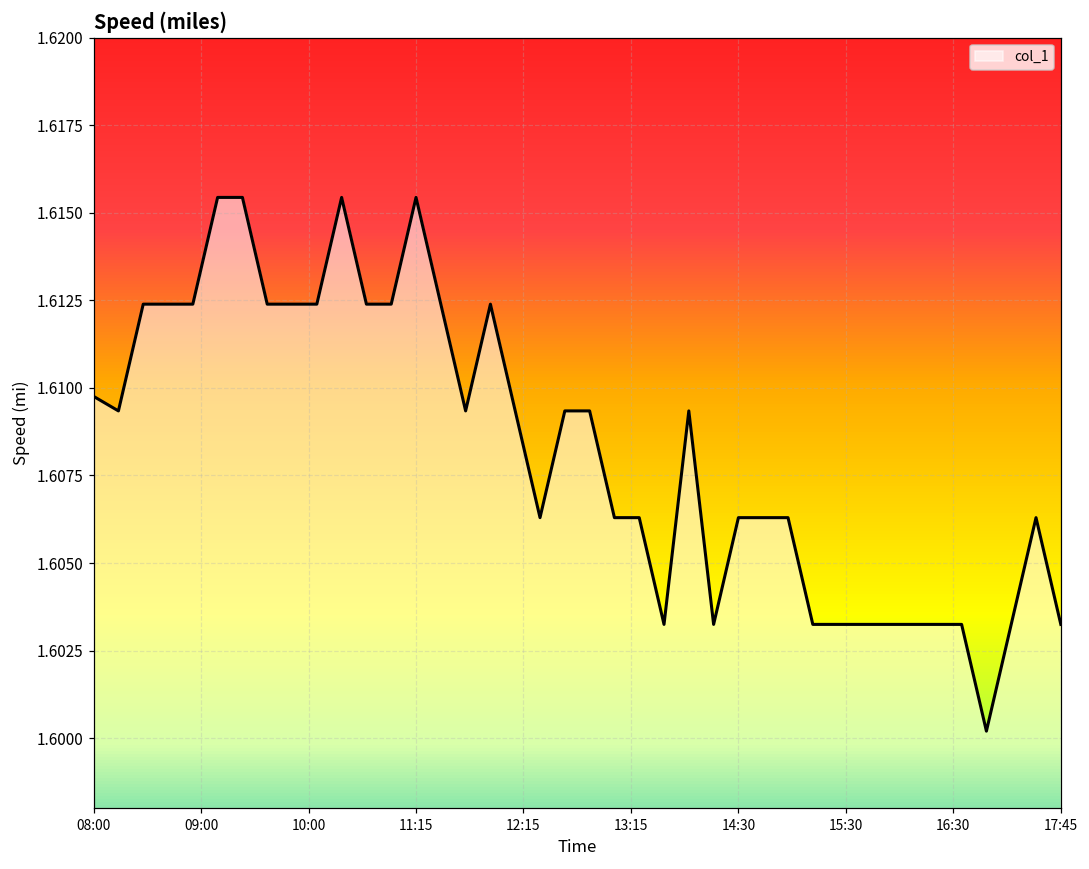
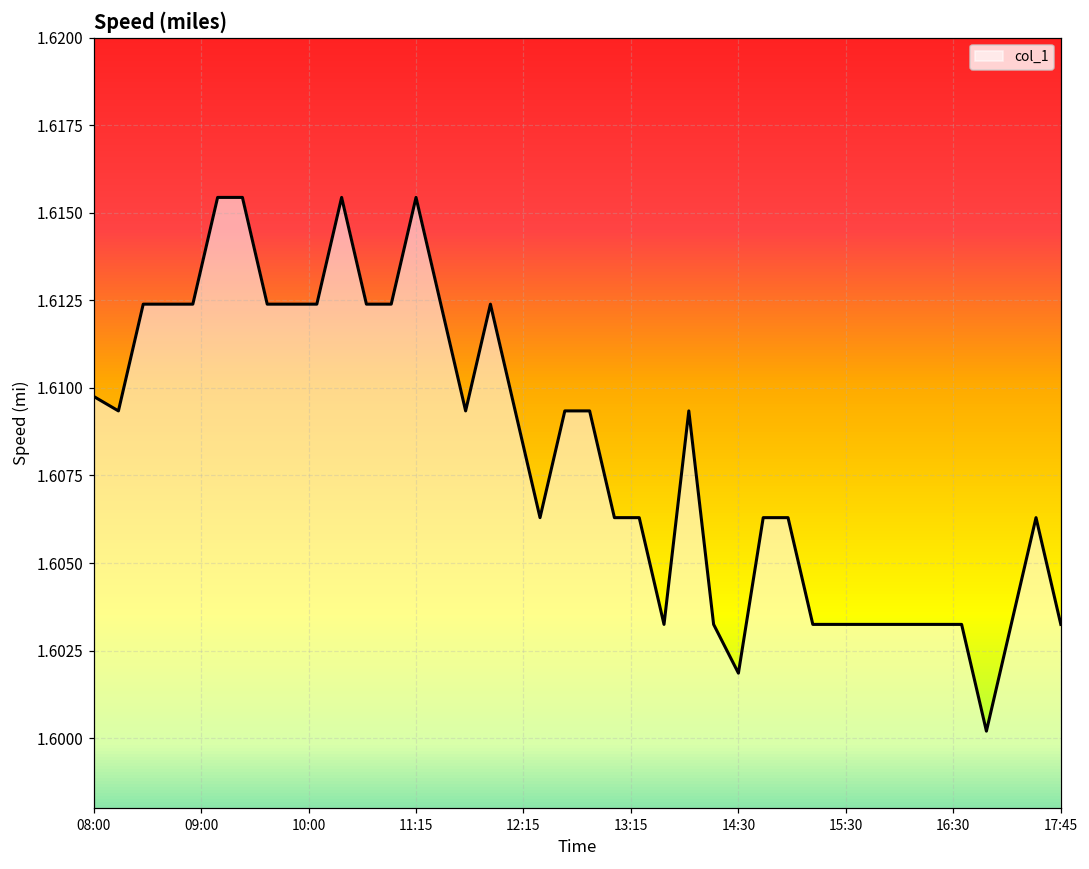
  {
    "08:00": 1.6098,
    "11:15": 1.6154,
-   "14:30": 1.6063,
+   "14:30": 1.6019,
    "17:45": 1.6032
  }
